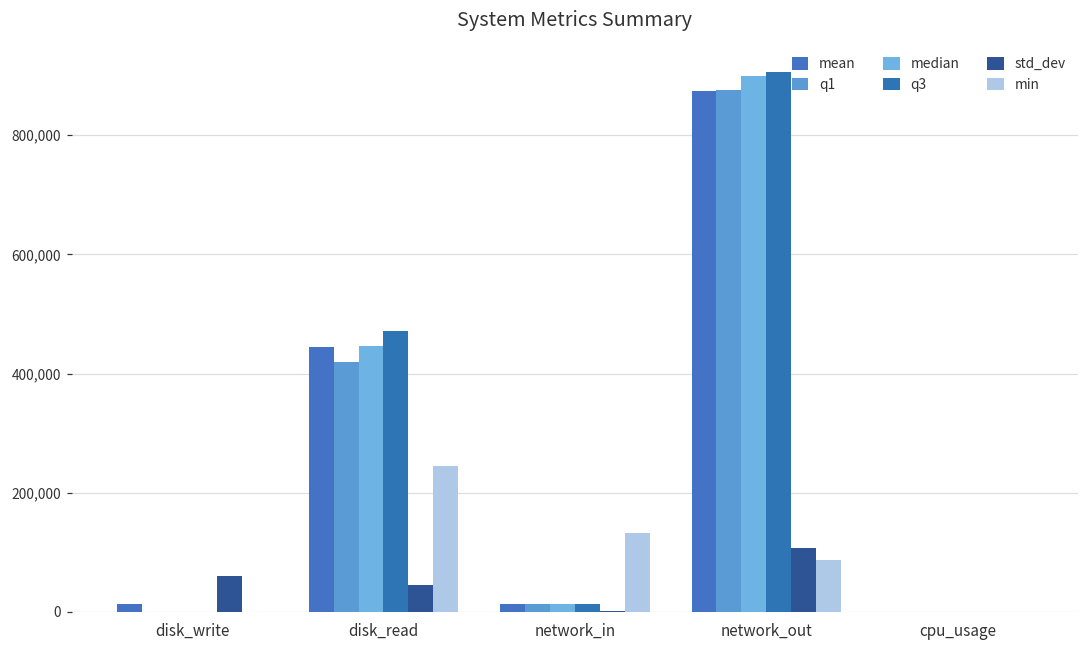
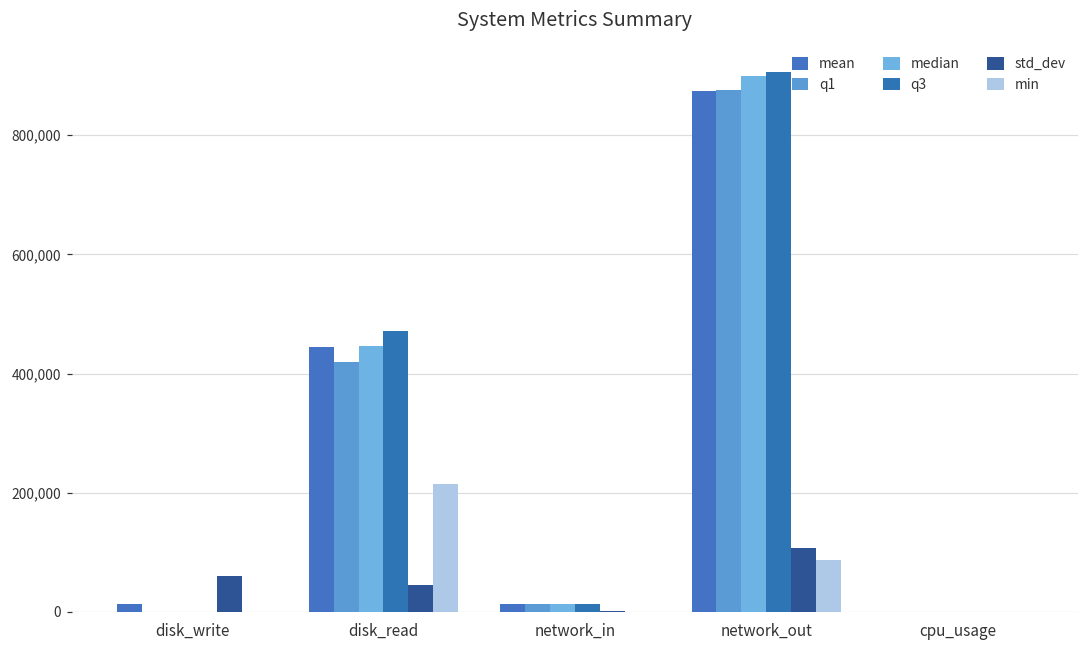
  {
    "min": {
      "disk_write": "0",
-     "disk_read": "240,000",
-     "network_in": "130,000",
+     "disk_read": "210,000",
+     "network_in": "0",
      "network_out": "90,000"
    }
  }
